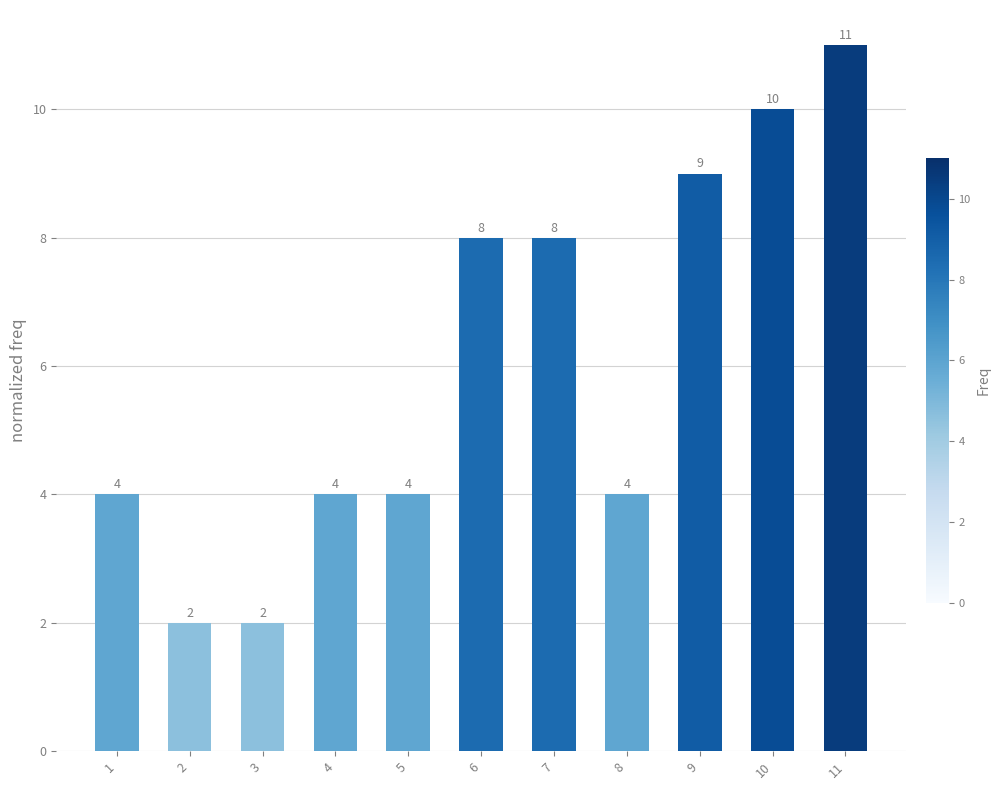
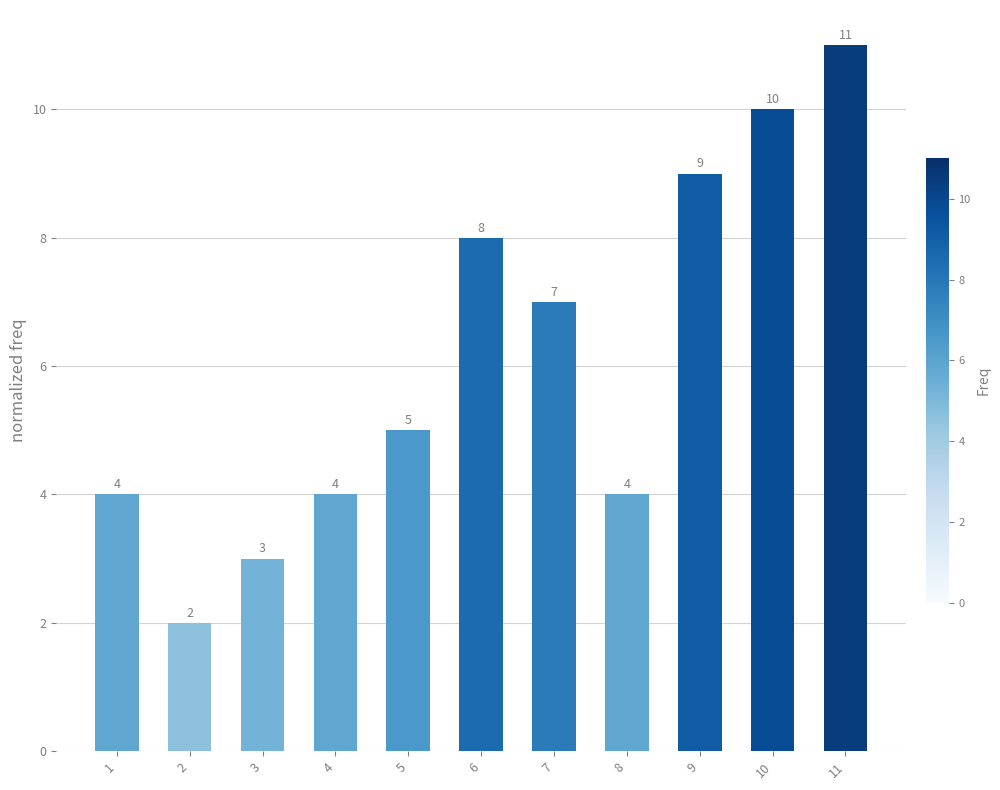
  {
    "1": 4,
    "2": 2,
-   "3": 2,
+   "3": 3,
    "4": 4,
-   "5": 4,
+   "5": 5,
    "6": 8,
-   "7": 8,
+   "7": 7,
    "8": 4,
    "9": 9,
    "10": 10,
    "11": 11
  }
